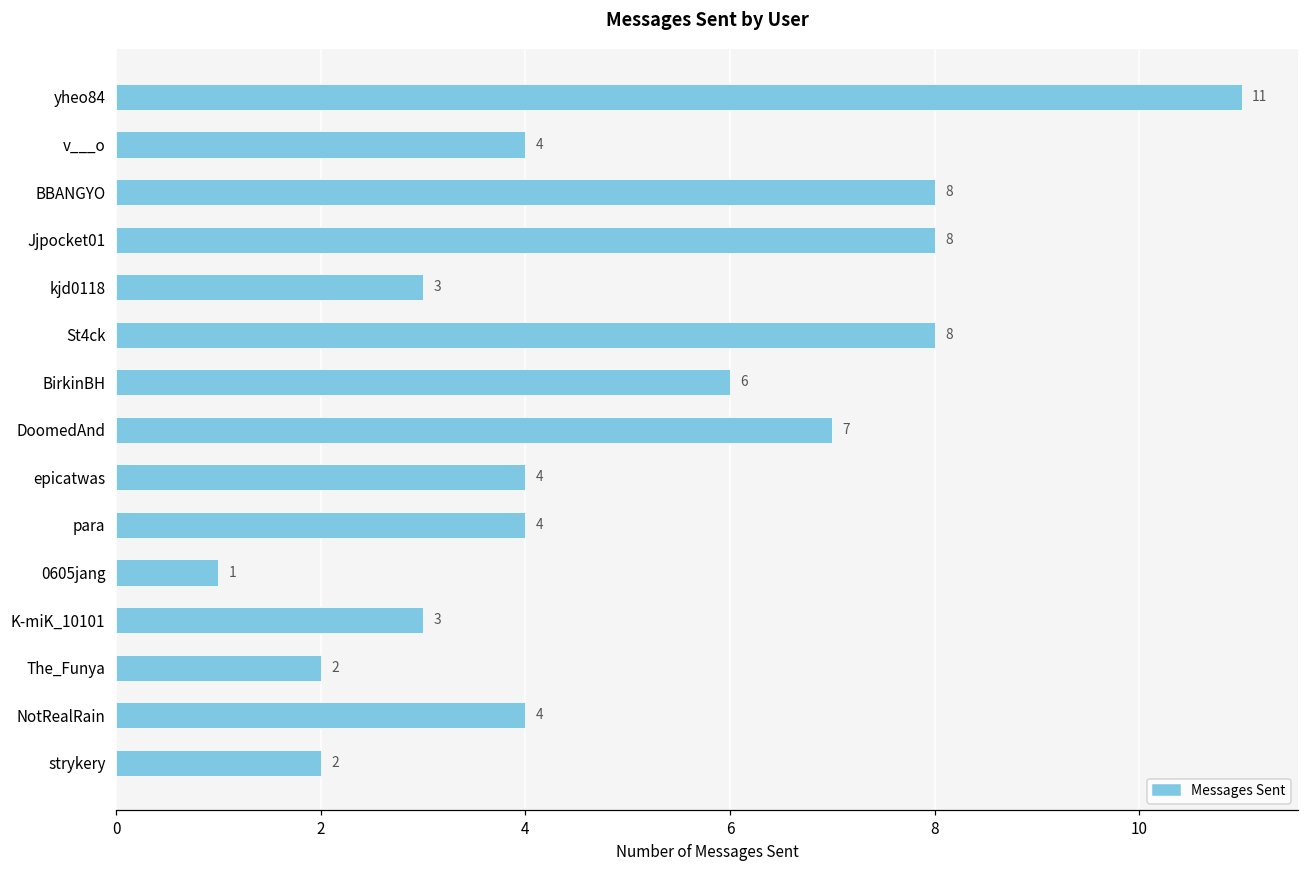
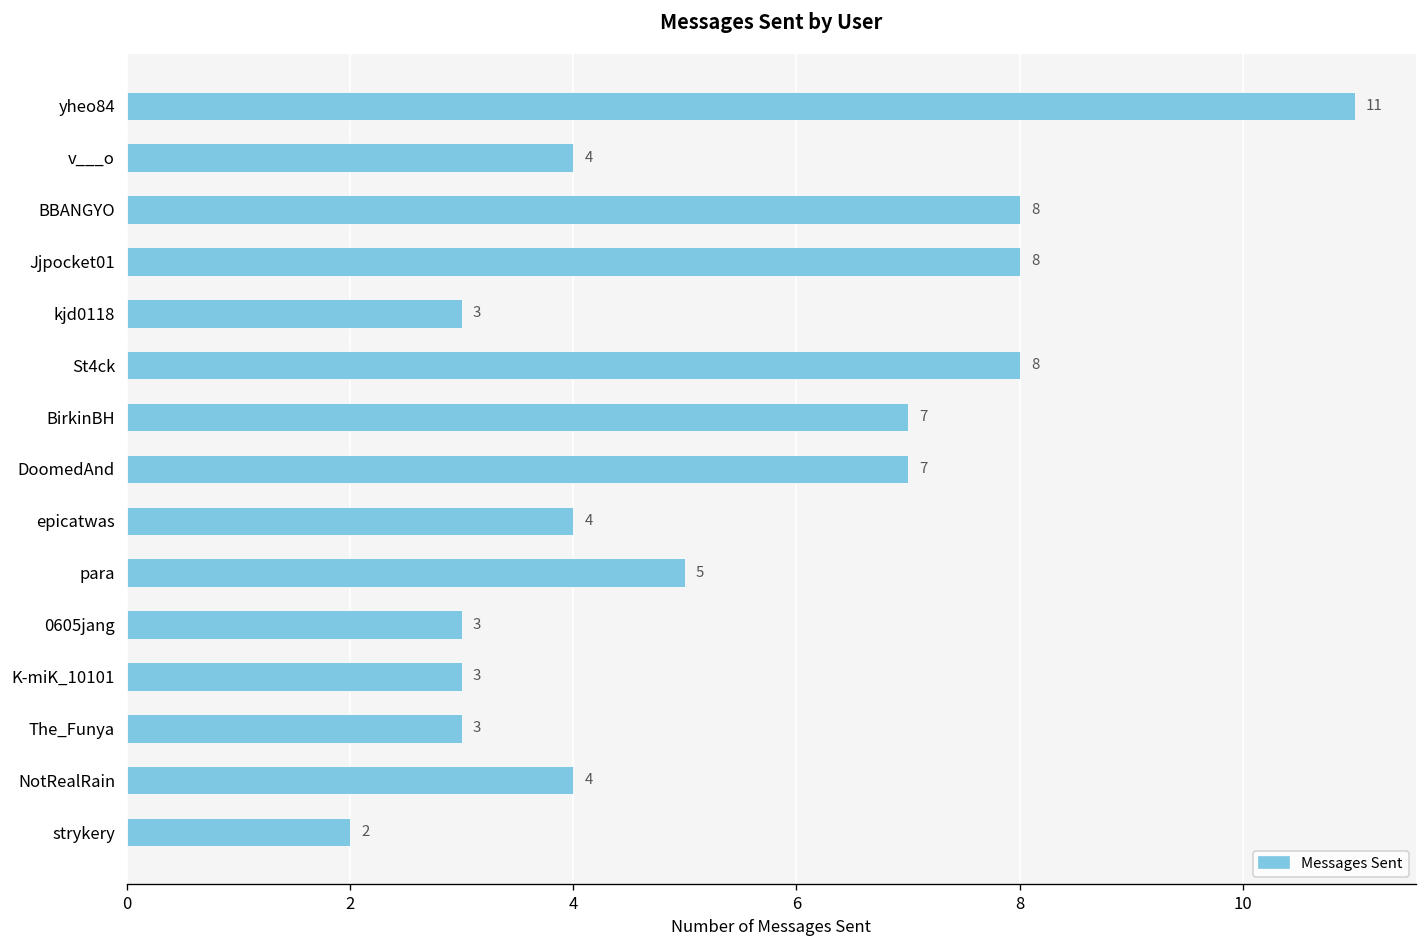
  {
    "yheo84": 11,
    "v___o": 4,
    "BBANGYO": 8,
    "Jjpocket01": 8,
    "kjd0118": 3,
    "St4ck": 8,
-   "BirkinBH": 6,
+   "BirkinBH": 7,
    "DoomedAnd": 7,
    "epicatwas": 4,
-   "para": 4,
-   "0605jang": 1,
+   "para": 5,
+   "0605jang": 3,
    "K-miK_10101": 3,
-   "The_Funya": 2,
+   "The_Funya": 3,
    "NotRealRain": 4,
    "strykery": 2
  }
